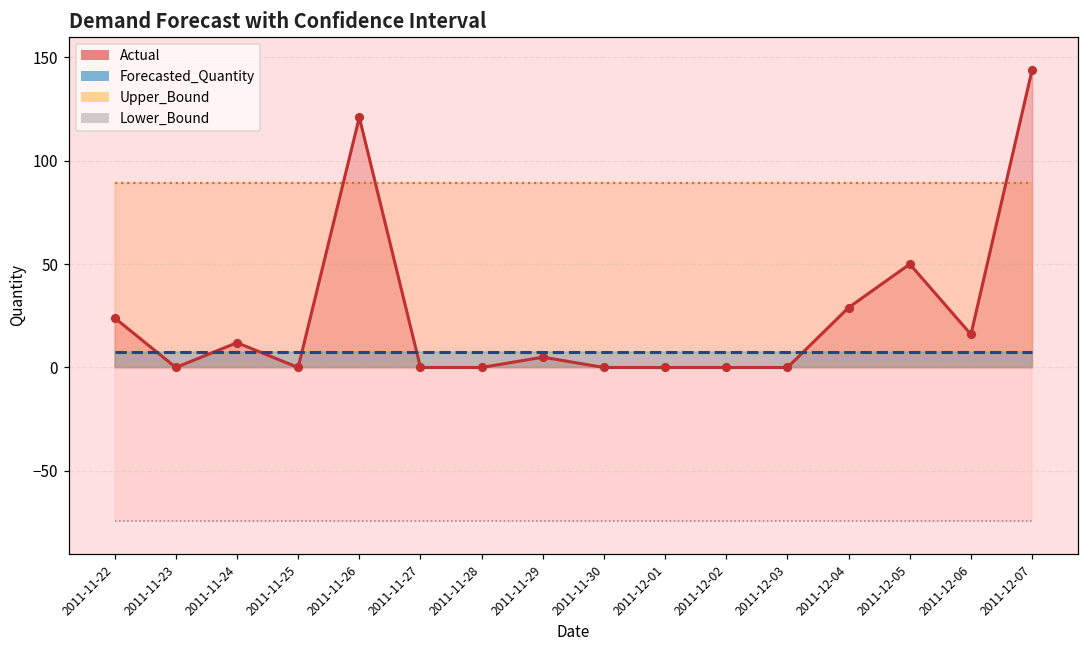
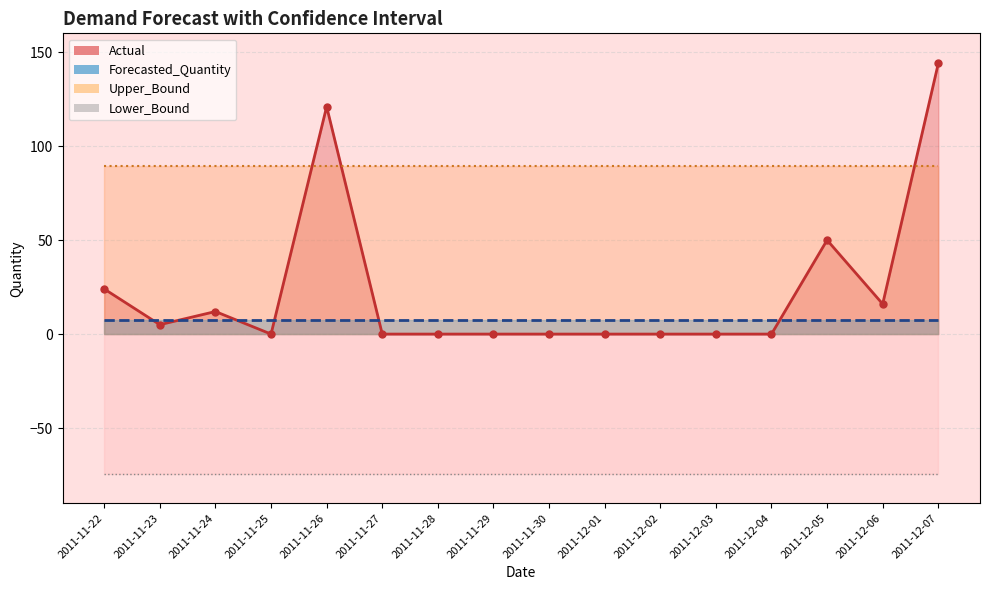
  {
    "Upper_Bound": {
      "2011-11-22": 89,
      "2011-11-23": 89,
      "2011-11-24": 89,
      "2011-11-25": 89,
      "2011-11-26": 89,
      "2011-11-27": 89,
      "2011-11-28": 89,
      "2011-11-29": 89,
      "2011-11-30": 89,
      "2011-12-01": 89,
      "2011-12-02": 89,
      "2011-12-03": 89,
      "2011-12-04": 89,
      "2011-12-05": 89,
      "2011-12-06": 89,
      "2011-12-07": 89
    },
    "Actual": {
      "2011-11-22": 24,
-     "2011-11-23": 0,
+     "2011-11-23": 5,
      "2011-11-24": 12,
      "2011-11-25": 0,
      "2011-11-26": 121,
      "2011-11-27": 0,
      "2011-11-28": 0,
-     "2011-11-29": 5,
+     "2011-11-29": 0,
      "2011-11-30": 0,
      "2011-12-01": 0,
      "2011-12-02": 0,
      "2011-12-03": 0,
-     "2011-12-04": 29,
+     "2011-12-04": 0,
      "2011-12-05": 50,
      "2011-12-06": 16,
      "2011-12-07": 144
    },
    "Forecasted_Quantity": {
      "2011-11-22": 7,
      "2011-11-23": 7,
      "2011-11-24": 7,
      "2011-11-25": 7,
      "2011-11-26": 7,
      "2011-11-27": 7,
      "2011-11-28": 7,
      "2011-11-29": 7,
      "2011-11-30": 7,
      "2011-12-01": 7,
      "2011-12-02": 7,
      "2011-12-03": 7,
      "2011-12-04": 7,
      "2011-12-05": 7,
      "2011-12-06": 7,
      "2011-12-07": 7
    },
    "Lower_Bound": {
      "2011-11-22": -74,
      "2011-11-23": -74,
      "2011-11-24": -74,
      "2011-11-25": -74,
      "2011-11-26": -74,
      "2011-11-27": -74,
      "2011-11-28": -74,
      "2011-11-29": -74,
      "2011-11-30": -74,
      "2011-12-01": -74,
      "2011-12-02": -74,
      "2011-12-03": -74,
      "2011-12-04": -74,
      "2011-12-05": -74,
      "2011-12-06": -74,
      "2011-12-07": -74
    }
  }
